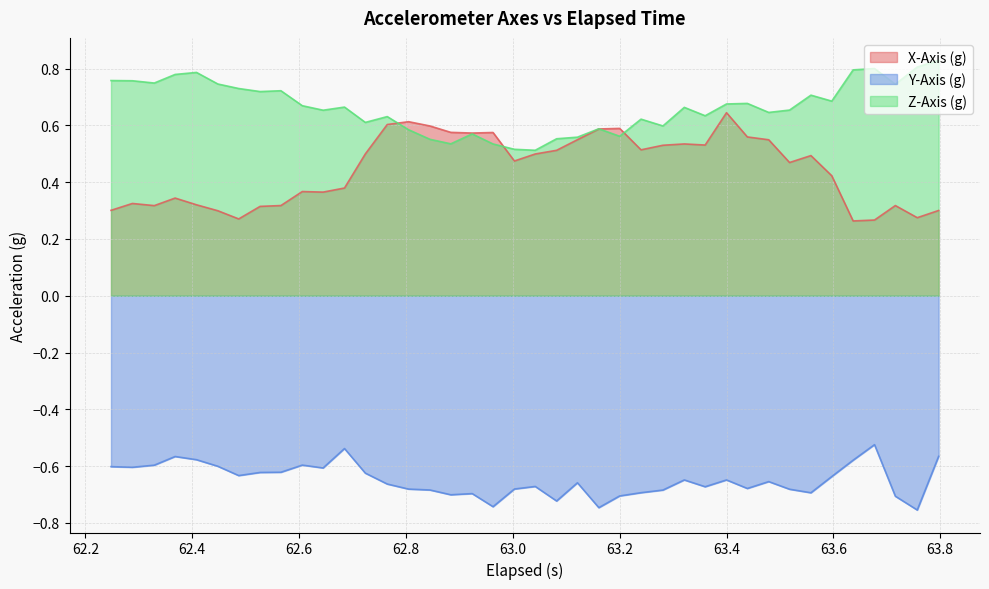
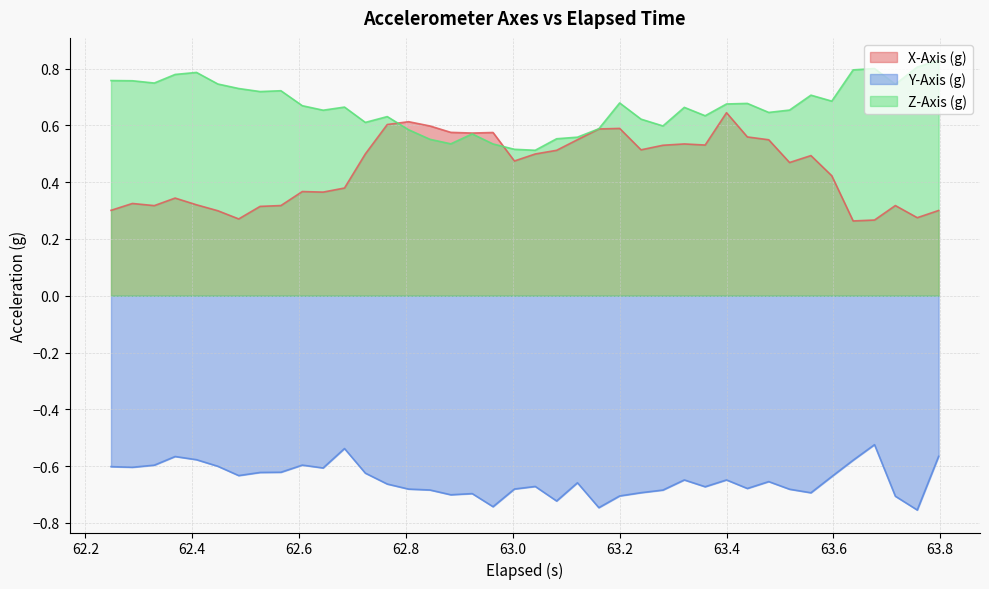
  {
    "X-Axis (g)": {
      "63.2": 0.59,
      "63.4": 0.64
    },
    "Z-Axis (g)": {
-     "63.2": 0.56,
+     "63.2": 0.68,
      "63.4": 0.68
    }
  }
